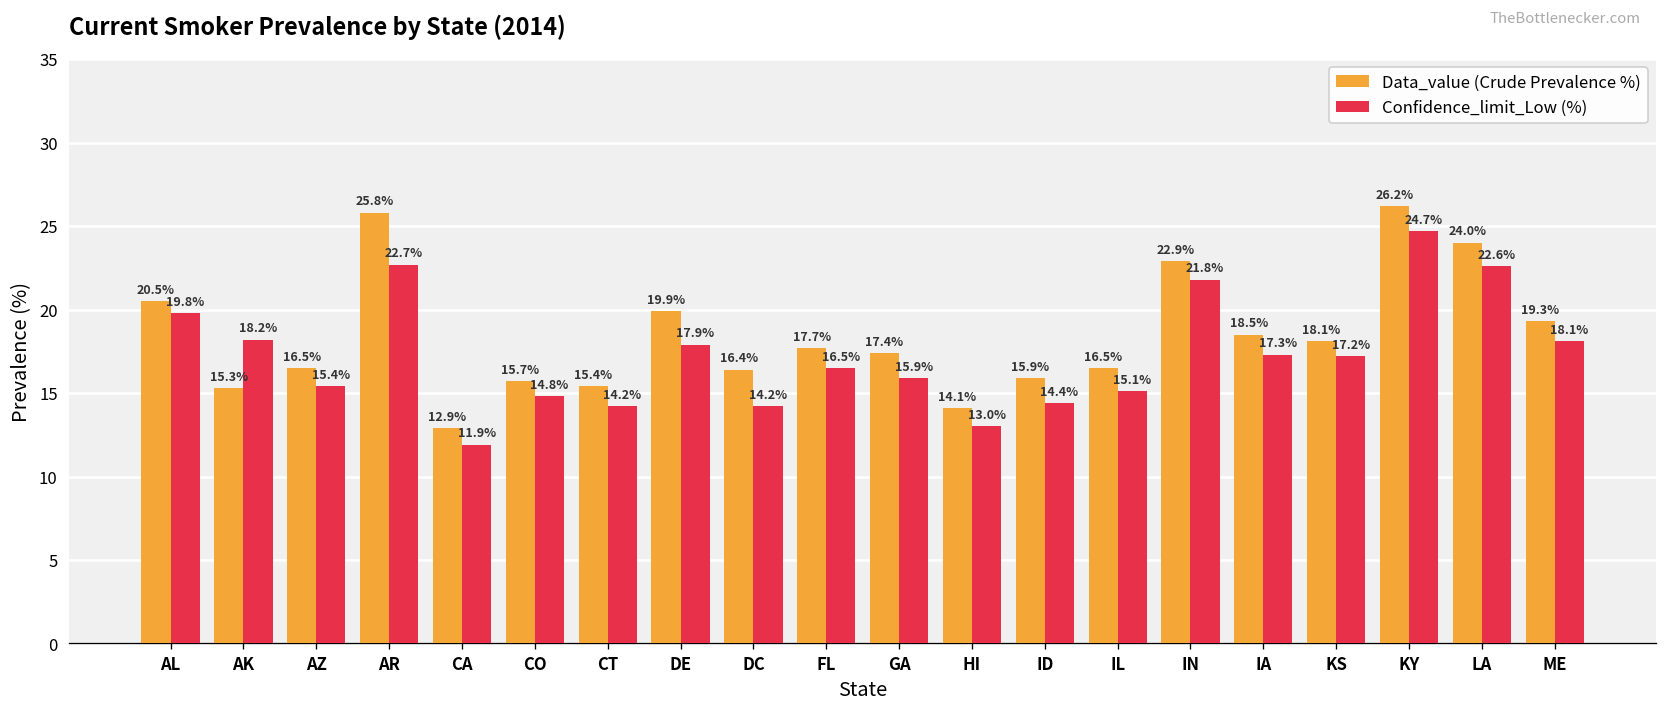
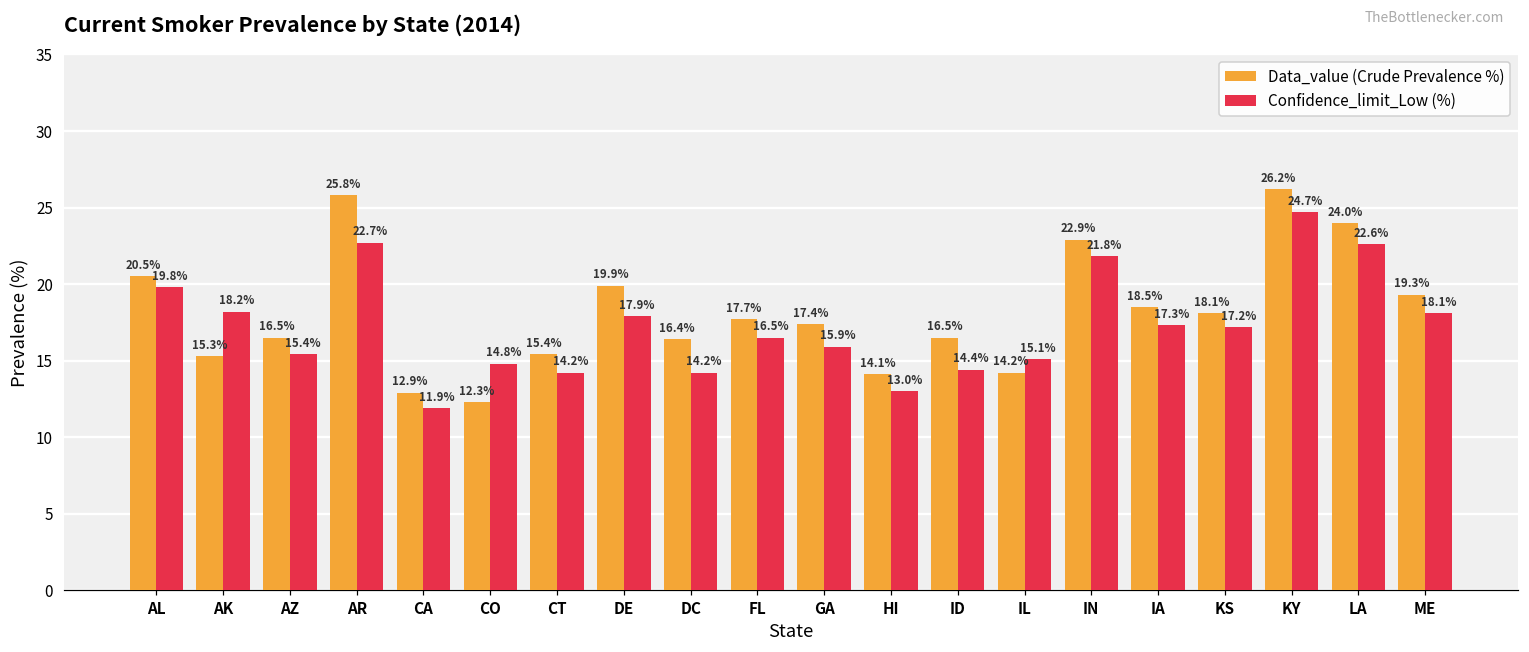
  {
    "Data_value (Crude Prevalence %)": {
      "AL": "20.5%",
      "AK": "15.3%",
      "AZ": "16.5%",
      "AR": "25.8%",
      "CA": "12.9%",
-     "CO": "15.7%",
+     "CO": "12.3%",
      "CT": "15.4%",
      "DE": "19.9%",
      "DC": "16.4%",
      "FL": "17.7%",
      "GA": "17.4%",
      "HI": "14.1%",
-     "ID": "15.9%",
-     "IL": "16.5%",
+     "ID": "16.5%",
+     "IL": "14.2%",
      "IN": "22.9%",
      "IA": "18.5%",
      "KS": "18.1%",
      "KY": "26.2%",
      "LA": "24.0%",
      "ME": "19.3%"
    },
    "Confidence_limit_Low (%)": {
      "AL": "19.8%",
      "AK": "18.2%",
      "AZ": "15.4%",
      "AR": "22.7%",
      "CA": "11.9%",
      "CO": "14.8%",
      "CT": "14.2%",
      "DE": "17.9%",
      "DC": "14.2%",
      "FL": "16.5%",
      "GA": "15.9%",
      "HI": "13.0%",
      "ID": "14.4%",
      "IL": "15.1%",
      "IN": "21.8%",
      "IA": "17.3%",
      "KS": "17.2%",
      "KY": "24.7%",
      "LA": "22.6%",
      "ME": "18.1%"
    }
  }
